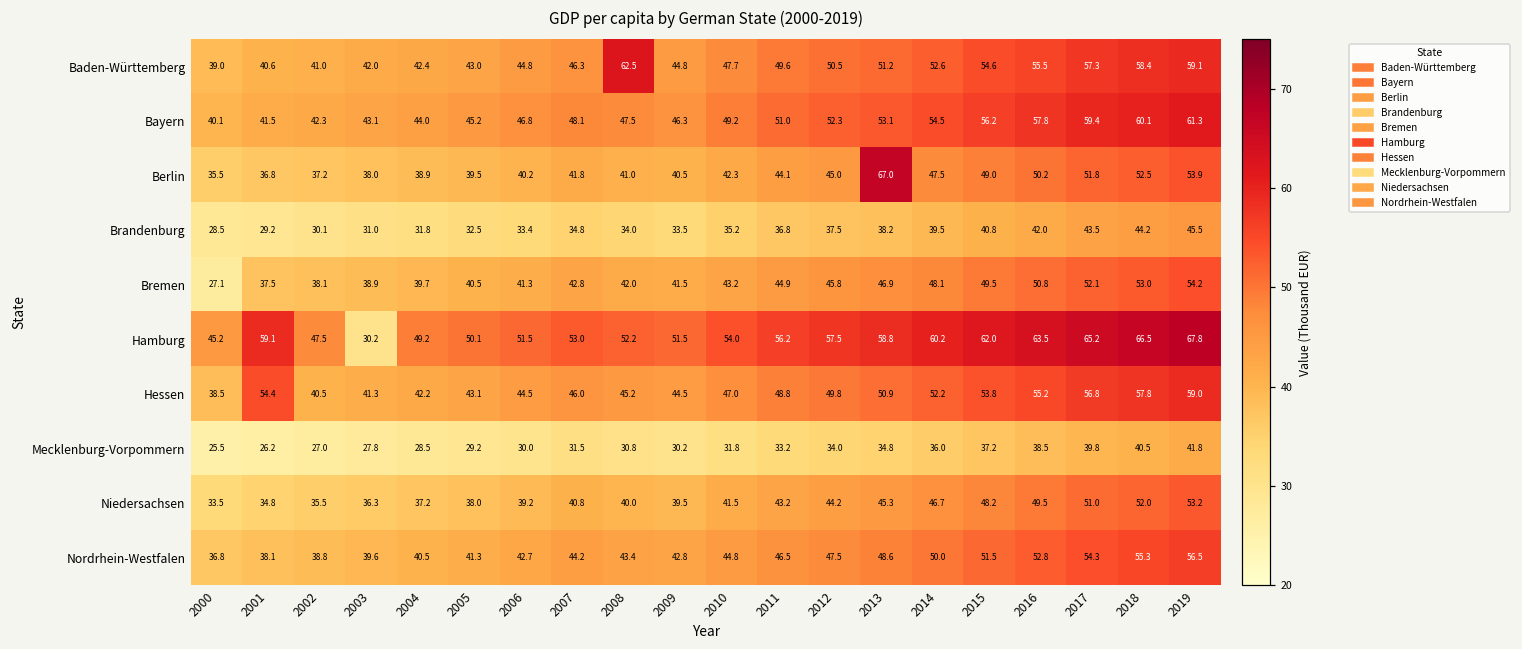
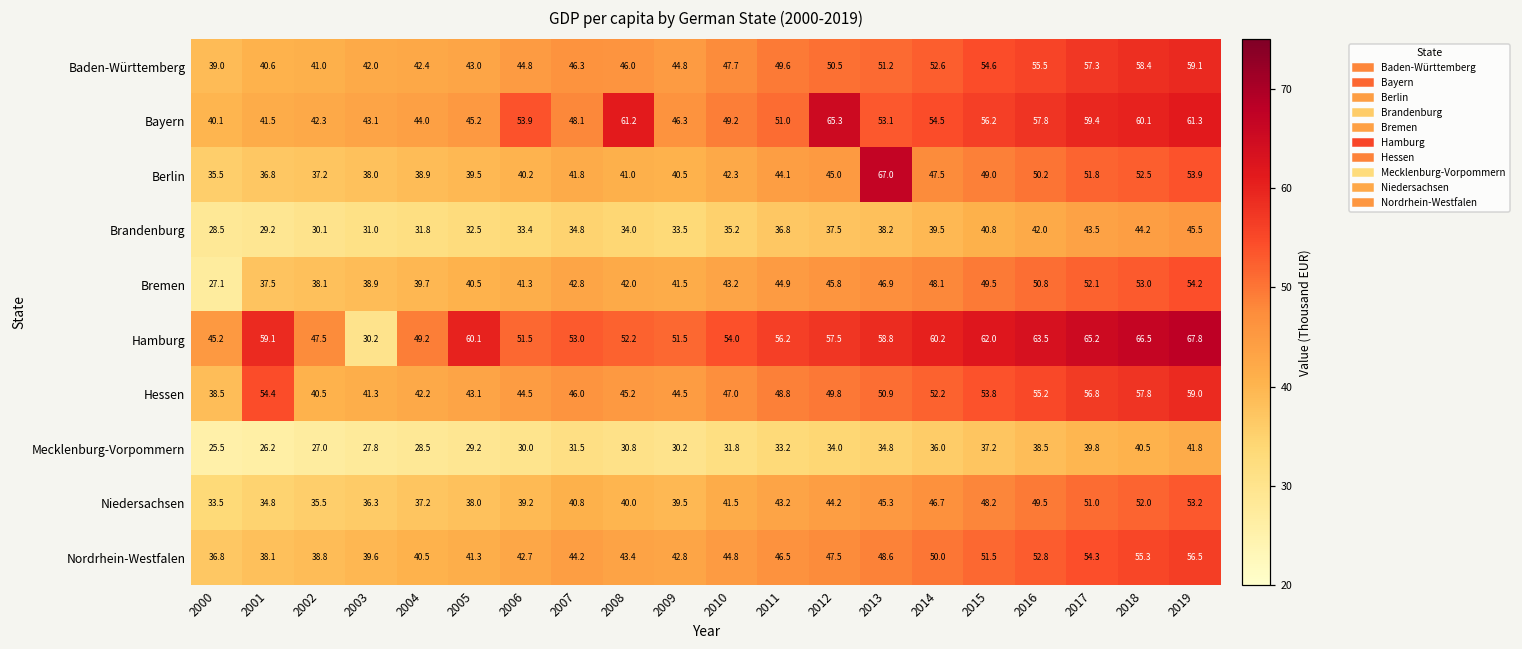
  {
    "Baden-Württemberg": {
      "2000": 39.0,
      "2001": 40.6,
      "2002": 41.0,
      "2003": 42.0,
      "2004": 42.4,
      "2005": 43.0,
      "2006": 44.8,
      "2007": 46.3,
-     "2008": 62.5,
+     "2008": 46.0,
      "2009": 44.8,
      "2010": 47.7,
      "2011": 49.6,
      "2012": 50.5,
      "2013": 51.2,
      "2014": 52.6,
      "2015": 54.6,
      "2016": 55.5,
      "2017": 57.3,
      "2018": 58.4,
      "2019": 59.1
    },
    "Bayern": {
      "2000": 40.1,
      "2001": 41.5,
      "2002": 42.3,
      "2003": 43.1,
      "2004": 44.0,
      "2005": 45.2,
-     "2006": 46.8,
+     "2006": 53.9,
      "2007": 48.1,
-     "2008": 47.5,
+     "2008": 61.2,
      "2009": 46.3,
      "2010": 49.2,
      "2011": 51.0,
-     "2012": 52.3,
+     "2012": 65.3,
      "2013": 53.1,
      "2014": 54.5,
      "2015": 56.2,
      "2016": 57.8,
      "2017": 59.4,
      "2018": 60.1,
      "2019": 61.3
    },
    "Berlin": {
      "2000": 35.5,
      "2001": 36.8,
      "2002": 37.2,
      "2003": 38.0,
      "2004": 38.9,
      "2005": 39.5,
      "2006": 40.2,
      "2007": 41.8,
      "2008": 41.0,
      "2009": 40.5,
      "2010": 42.3,
      "2011": 44.1,
      "2012": 45.0,
      "2013": 67.0,
      "2014": 47.5,
      "2015": 49.0,
      "2016": 50.2,
      "2017": 51.8,
      "2018": 52.5,
      "2019": 53.9
    },
    "Brandenburg": {
      "2000": 28.5,
      "2001": 29.2,
      "2002": 30.1,
      "2003": 31.0,
      "2004": 31.8,
      "2005": 32.5,
      "2006": 33.4,
      "2007": 34.8,
      "2008": 34.0,
      "2009": 33.5,
      "2010": 35.2,
      "2011": 36.8,
      "2012": 37.5,
      "2013": 38.2,
      "2014": 39.5,
      "2015": 40.8,
      "2016": 42.0,
      "2017": 43.5,
      "2018": 44.2,
      "2019": 45.5
    },
    "Bremen": {
      "2000": 27.1,
      "2001": 37.5,
      "2002": 38.1,
      "2003": 38.9,
      "2004": 39.7,
      "2005": 40.5,
      "2006": 41.3,
      "2007": 42.8,
      "2008": 42.0,
      "2009": 41.5,
      "2010": 43.2,
      "2011": 44.9,
      "2012": 45.8,
      "2013": 46.9,
      "2014": 48.1,
      "2015": 49.5,
      "2016": 50.8,
      "2017": 52.1,
      "2018": 53.0,
      "2019": 54.2
    },
    "Hamburg": {
      "2000": 45.2,
      "2001": 59.1,
      "2002": 47.5,
      "2003": 30.2,
      "2004": 49.2,
-     "2005": 50.1,
+     "2005": 60.1,
      "2006": 51.5,
      "2007": 53.0,
      "2008": 52.2,
      "2009": 51.5,
      "2010": 54.0,
      "2011": 56.2,
      "2012": 57.5,
      "2013": 58.8,
      "2014": 60.2,
      "2015": 62.0,
      "2016": 63.5,
      "2017": 65.2,
      "2018": 66.5,
      "2019": 67.8
    },
    "Hessen": {
      "2000": 38.5,
      "2001": 54.4,
      "2002": 40.5,
      "2003": 41.3,
      "2004": 42.2,
      "2005": 43.1,
      "2006": 44.5,
      "2007": 46.0,
      "2008": 45.2,
      "2009": 44.5,
      "2010": 47.0,
      "2011": 48.8,
      "2012": 49.8,
      "2013": 50.9,
      "2014": 52.2,
      "2015": 53.8,
      "2016": 55.2,
      "2017": 56.8,
      "2018": 57.8,
      "2019": 59.0
    },
    "Mecklenburg-Vorpommern": {
      "2000": 25.5,
      "2001": 26.2,
      "2002": 27.0,
      "2003": 27.8,
      "2004": 28.5,
      "2005": 29.2,
      "2006": 30.0,
      "2007": 31.5,
      "2008": 30.8,
      "2009": 30.2,
      "2010": 31.8,
      "2011": 33.2,
      "2012": 34.0,
      "2013": 34.8,
      "2014": 36.0,
      "2015": 37.2,
      "2016": 38.5,
      "2017": 39.8,
      "2018": 40.5,
      "2019": 41.8
    },
    "Niedersachsen": {
      "2000": 33.5,
      "2001": 34.8,
      "2002": 35.5,
      "2003": 36.3,
      "2004": 37.2,
      "2005": 38.0,
      "2006": 39.2,
      "2007": 40.8,
      "2008": 40.0,
      "2009": 39.5,
      "2010": 41.5,
      "2011": 43.2,
      "2012": 44.2,
      "2013": 45.3,
      "2014": 46.7,
      "2015": 48.2,
      "2016": 49.5,
      "2017": 51.0,
      "2018": 52.0,
      "2019": 53.2
    },
    "Nordrhein-Westfalen": {
      "2000": 36.8,
      "2001": 38.1,
      "2002": 38.8,
      "2003": 39.6,
      "2004": 40.5,
      "2005": 41.3,
      "2006": 42.7,
      "2007": 44.2,
      "2008": 43.4,
      "2009": 42.8,
      "2010": 44.8,
      "2011": 46.5,
      "2012": 47.5,
      "2013": 48.6,
      "2014": 50.0,
      "2015": 51.5,
      "2016": 52.8,
      "2017": 54.3,
      "2018": 55.3,
      "2019": 56.5
    }
  }
